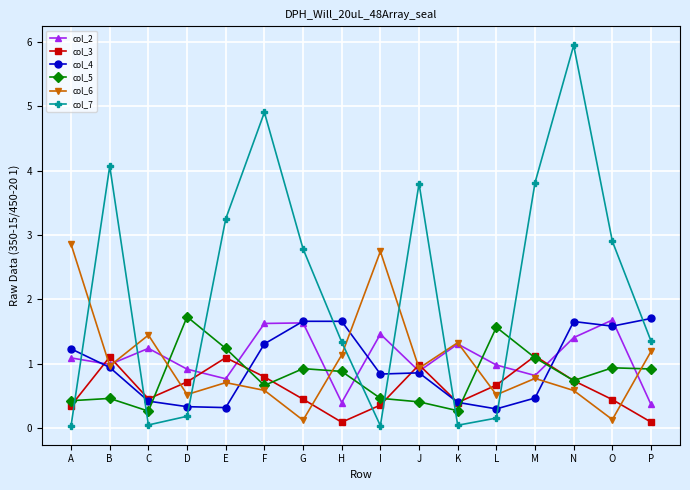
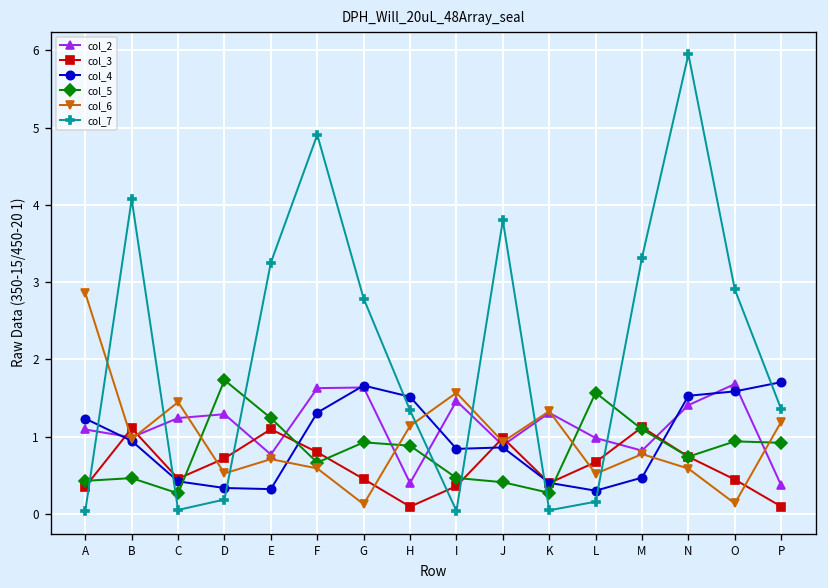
  {
    "col_2": {
      "A": 1.1,
      "C": 1.2,
-     "D": 0.9,
+     "D": 1.3,
      "E": 0.8,
      "F": 1.6,
      "H": 0.4,
      "I": 1.5,
      "L": 1.0,
      "M": 0.8,
      "N": 1.4,
      "O": 1.7,
      "P": 0.4
    },
    "col_3": {
      "A": 0.3,
      "B": 1.1,
      "D": 0.7,
      "E": 1.1,
      "F": 0.8,
      "G": 0.4,
      "H": 0.1,
      "I": 0.4,
      "J": 1.0,
      "L": 0.7,
      "O": 0.4,
      "P": 0.1
    },
    "col_4": {
      "A": 1.2,
      "D": 0.3,
      "E": 0.3,
      "F": 1.3,
-     "H": 1.7,
+     "H": 1.5,
      "I": 0.8,
      "L": 0.3,
      "M": 0.5,
-     "N": 1.7,
+     "N": 1.5,
      "O": 1.6,
      "P": 1.7
    },
    "col_5": {
      "A": 0.4,
      "B": 0.5,
      "C": 0.3,
      "D": 1.7,
      "E": 1.2,
      "F": 0.7,
      "G": 0.9,
      "H": 0.9,
      "I": 0.5,
      "J": 0.4,
      "K": 0.3,
      "L": 1.6,
      "O": 0.9,
      "P": 0.9
    },
    "col_6": {
      "A": 2.9,
      "C": 1.4,
      "D": 0.5,
      "E": 0.7,
      "F": 0.6,
      "G": 0.1,
      "H": 1.1,
-     "I": 2.7,
+     "I": 1.6,
      "J": 0.9,
      "L": 0.5,
      "M": 0.8,
      "N": 0.6,
      "O": 0.1,
      "P": 1.2
    },
    "col_7": {
      "A": 0.0,
      "B": 4.1,
      "C": 0.0,
      "D": 0.2,
      "E": 3.3,
      "F": 4.9,
      "G": 2.8,
      "H": 1.3,
      "I": 0.0,
      "J": 3.8,
      "K": 0.0,
      "L": 0.2,
-     "M": 3.8,
+     "M": 3.3,
      "N": 5.9,
      "O": 2.9,
      "P": 1.4
    }
  }
